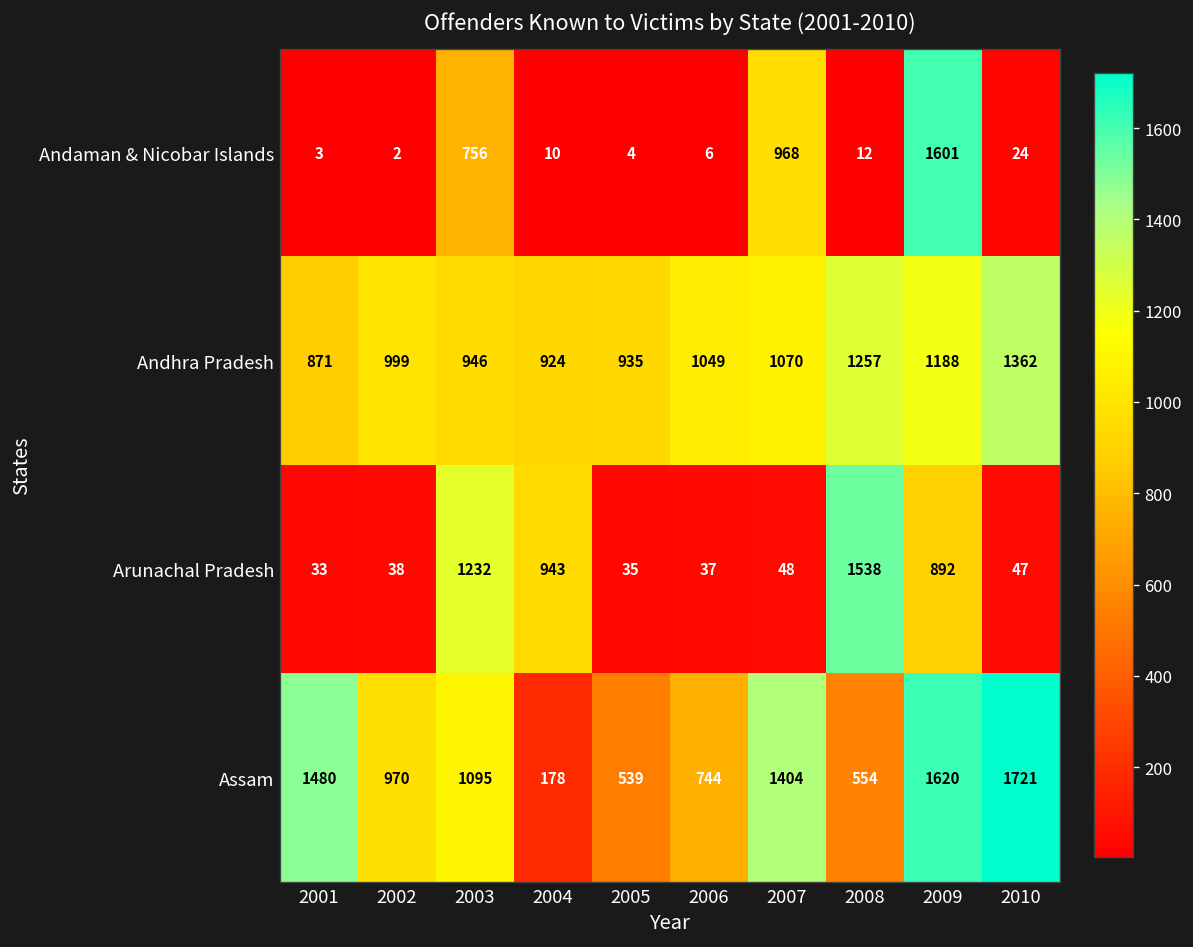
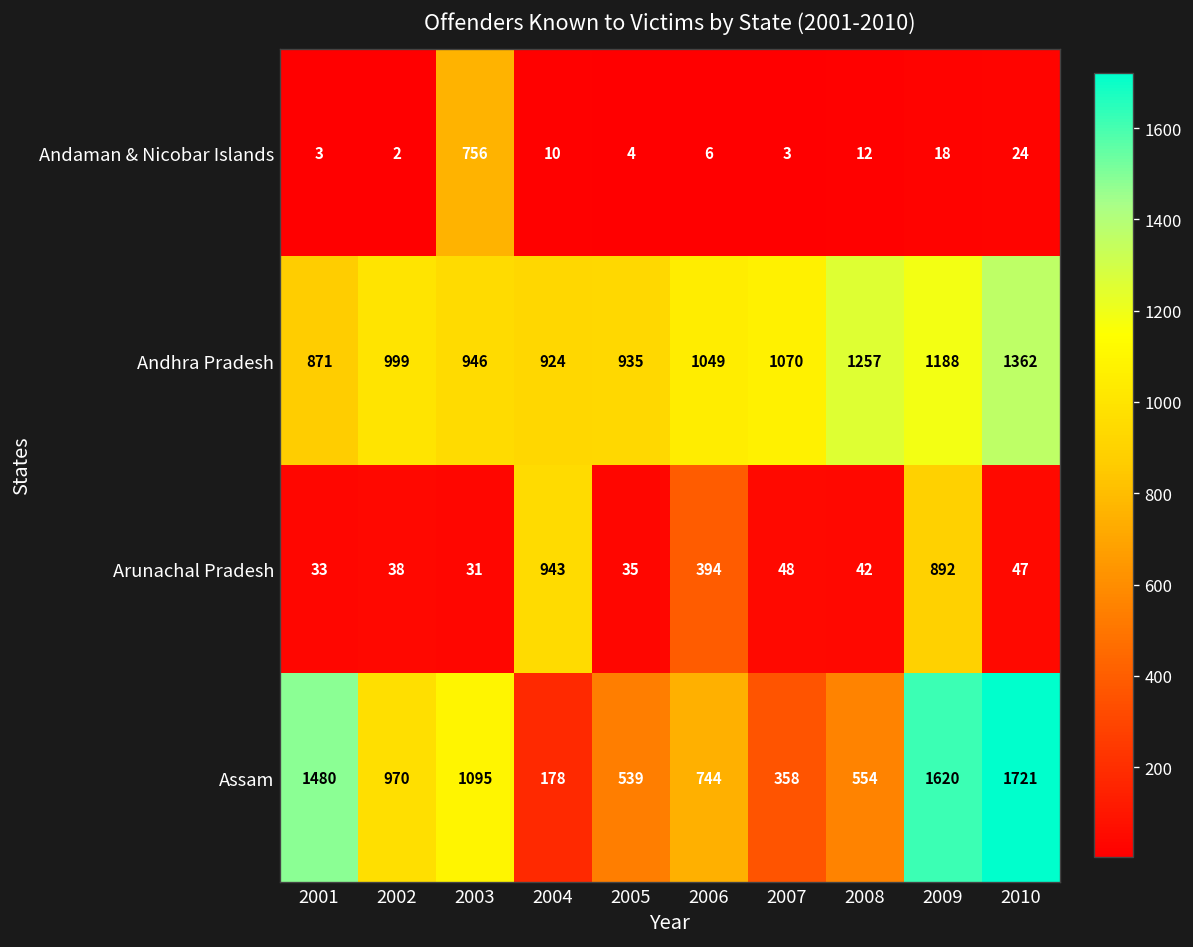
  {
    "Andaman & Nicobar Islands": {
      "2001": 3,
      "2002": 2,
      "2003": 756,
      "2004": 10,
      "2005": 4,
      "2006": 6,
-     "2007": 968,
+     "2007": 3,
      "2008": 12,
-     "2009": 1601,
+     "2009": 18,
      "2010": 24
    },
    "Andhra Pradesh": {
      "2001": 871,
      "2002": 999,
      "2003": 946,
      "2004": 924,
      "2005": 935,
      "2006": 1049,
      "2007": 1070,
      "2008": 1257,
      "2009": 1188,
      "2010": 1362
    },
    "Arunachal Pradesh": {
      "2001": 33,
      "2002": 38,
-     "2003": 1232,
+     "2003": 31,
      "2004": 943,
      "2005": 35,
-     "2006": 37,
+     "2006": 394,
      "2007": 48,
-     "2008": 1538,
+     "2008": 42,
      "2009": 892,
      "2010": 47
    },
    "Assam": {
      "2001": 1480,
      "2002": 970,
      "2003": 1095,
      "2004": 178,
      "2005": 539,
      "2006": 744,
-     "2007": 1404,
+     "2007": 358,
      "2008": 554,
      "2009": 1620,
      "2010": 1721
    }
  }
